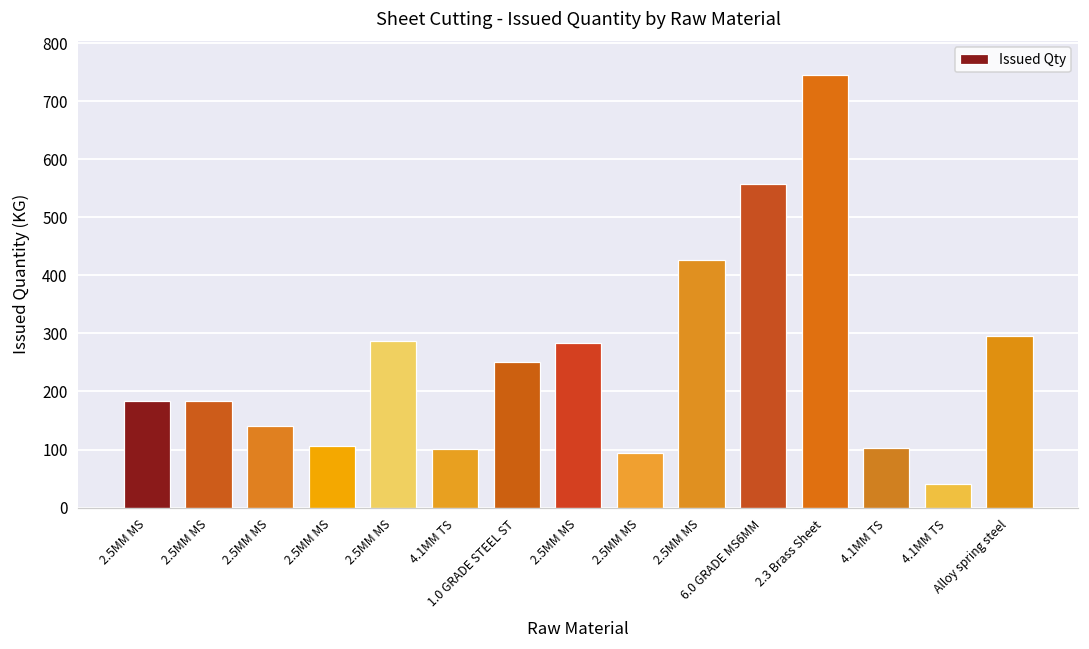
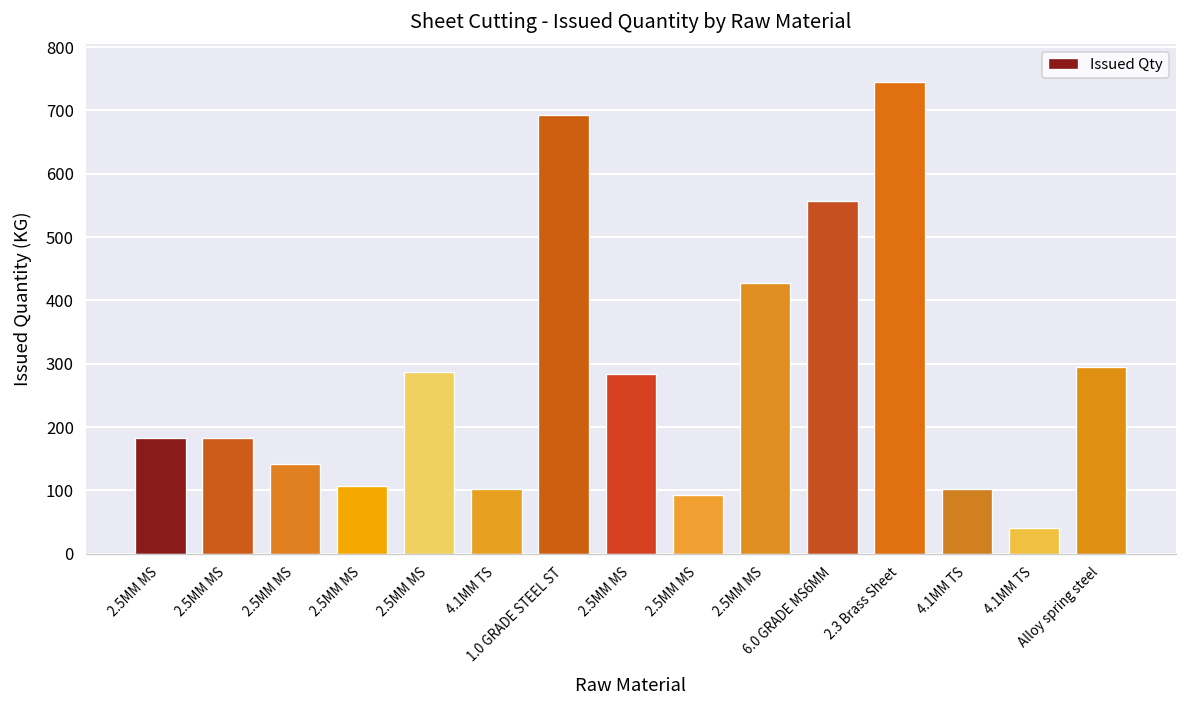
  {
-   "1.0 GRADE STEEL ST": 250,
+   "1.0 GRADE STEEL ST": 690,
    "6.0 GRADE MS6MM": 560,
    "2.3 Brass Sheet": 740,
    "Alloy spring steel": 300
  }
